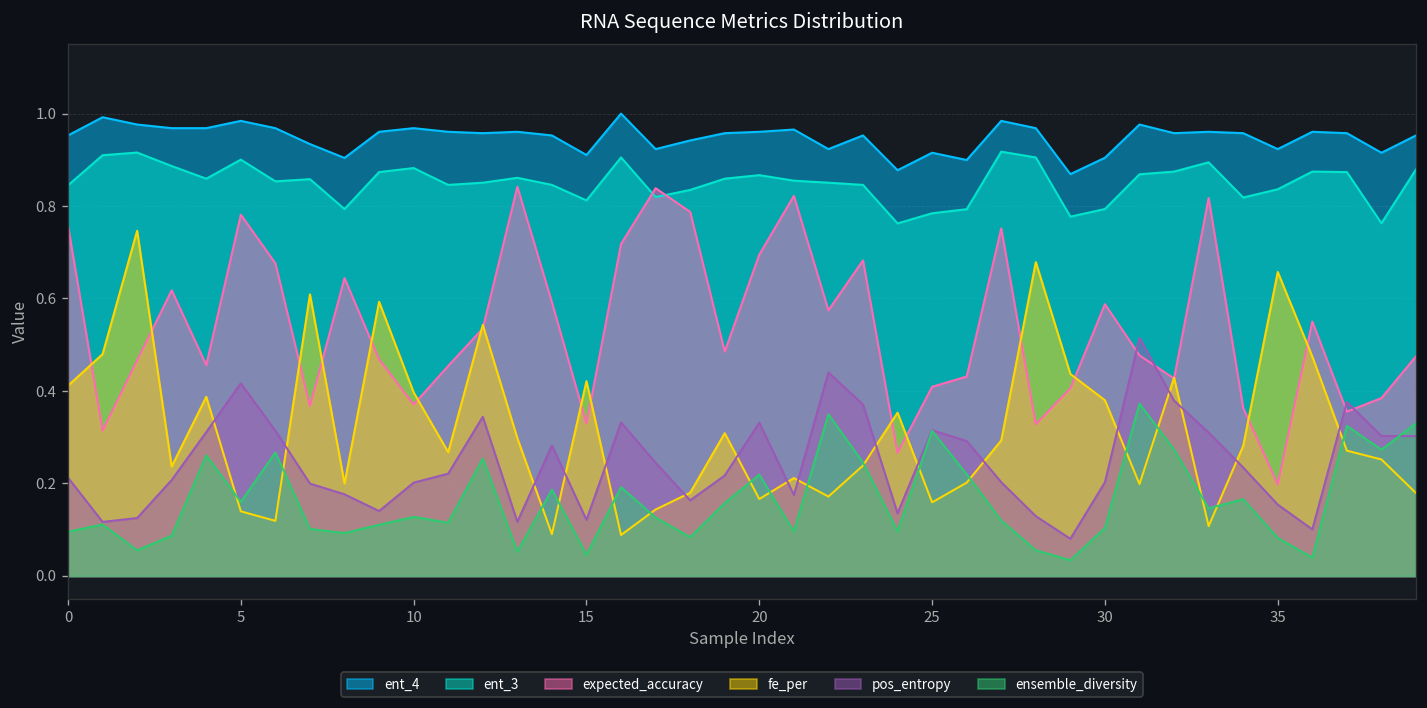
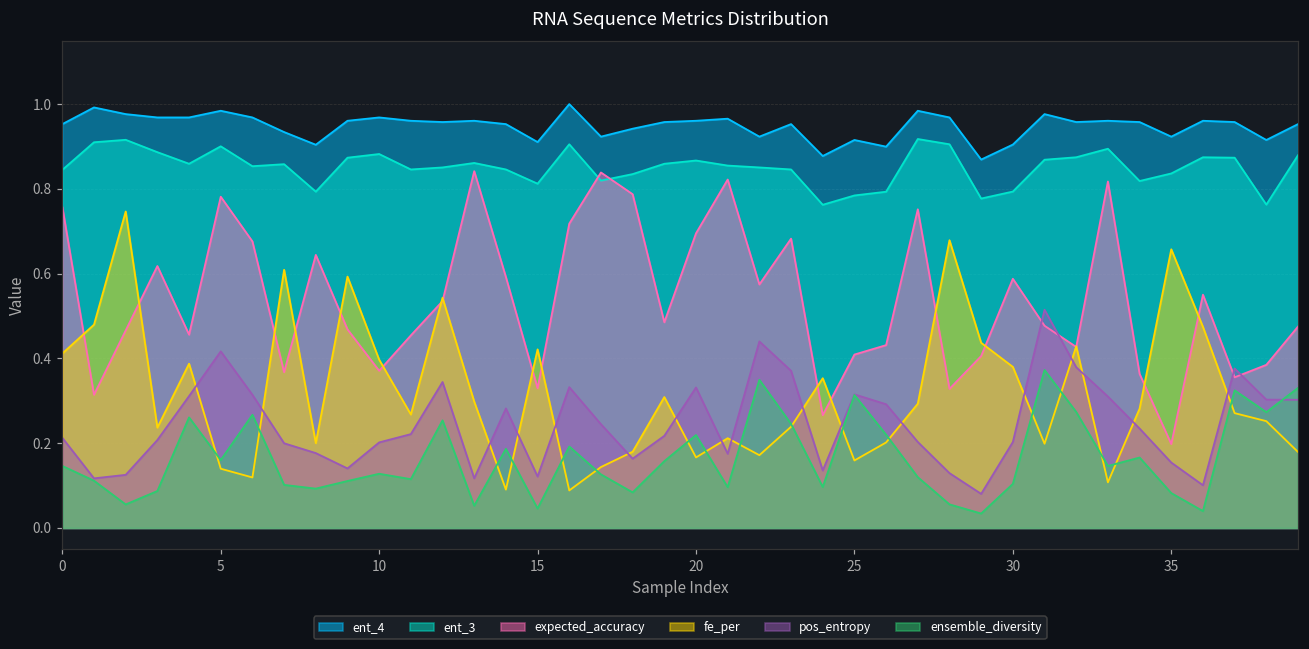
  {
    "expected_accuracy": {
      "0": 0.76,
      "5": 0.78,
      "10": 0.37,
      "15": 0.33,
      "20": 0.70,
      "25": 0.41,
      "30": 0.59,
      "35": 0.20
    },
    "fe_per": {
      "0": 0.41,
      "5": 0.14,
      "10": 0.40,
      "15": 0.42,
      "20": 0.17,
      "25": 0.16,
      "30": 0.38,
      "35": 0.66
    },
    "pos_entropy": {
      "0": 0.21,
      "5": 0.42,
      "10": 0.20,
      "15": 0.12,
      "20": 0.33,
      "30": 0.20,
      "35": 0.15
    },
    "ensemble_diversity": {
-     "0": 0.10,
+     "0": 0.15,
      "5": 0.16,
      "10": 0.13,
      "15": 0.05,
      "20": 0.22,
      "30": 0.10,
      "35": 0.08
    }
  }
